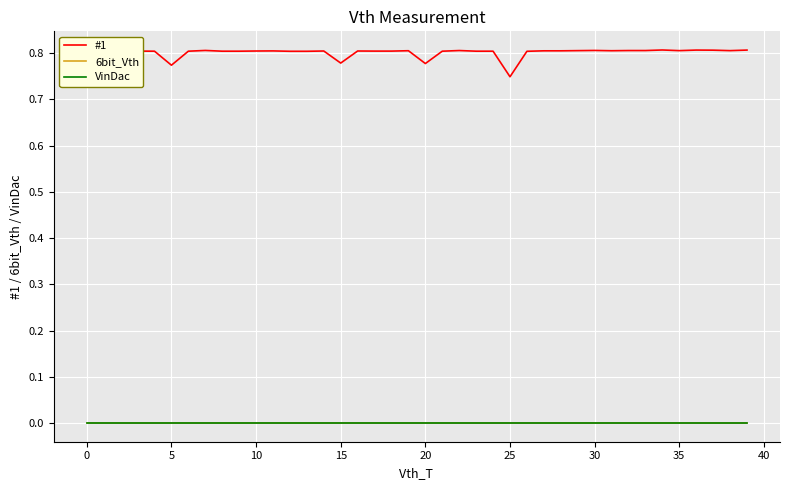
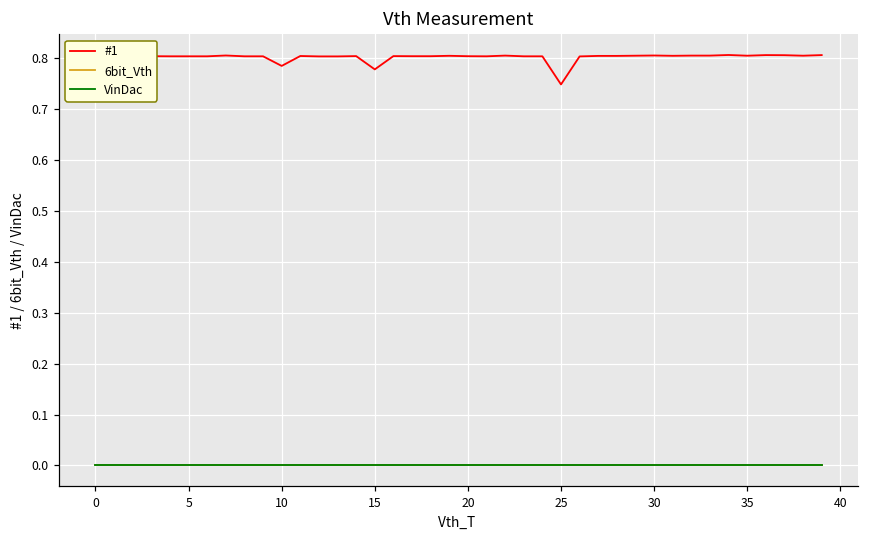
  {
    "#1": {
-     "5": 0.77,
-     "10": 0.80,
+     "5": 0.80,
+     "10": 0.79,
      "15": 0.78,
-     "20": 0.78,
+     "20": 0.80,
      "25": 0.75,
      "30": 0.81,
      "35": 0.81
    },
    "VinDac": {
      "0": 0.00,
      "5": 0.00,
      "10": 0.00,
      "15": 0.00,
      "20": 0.00,
      "25": 0.00,
      "30": 0.00,
      "35": 0.00
    }
  }
